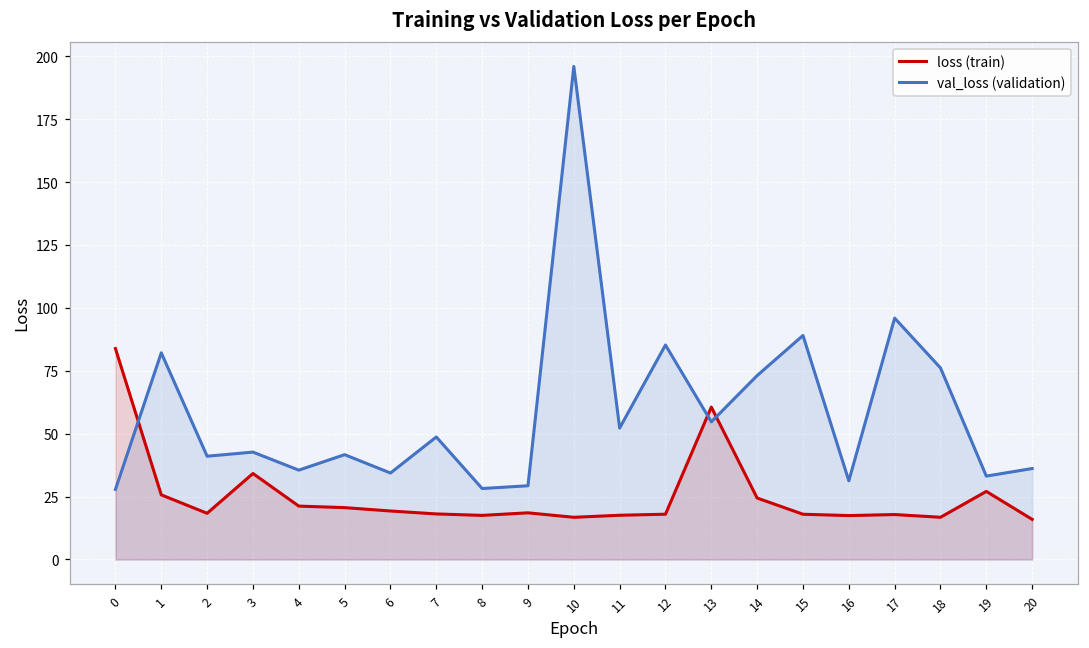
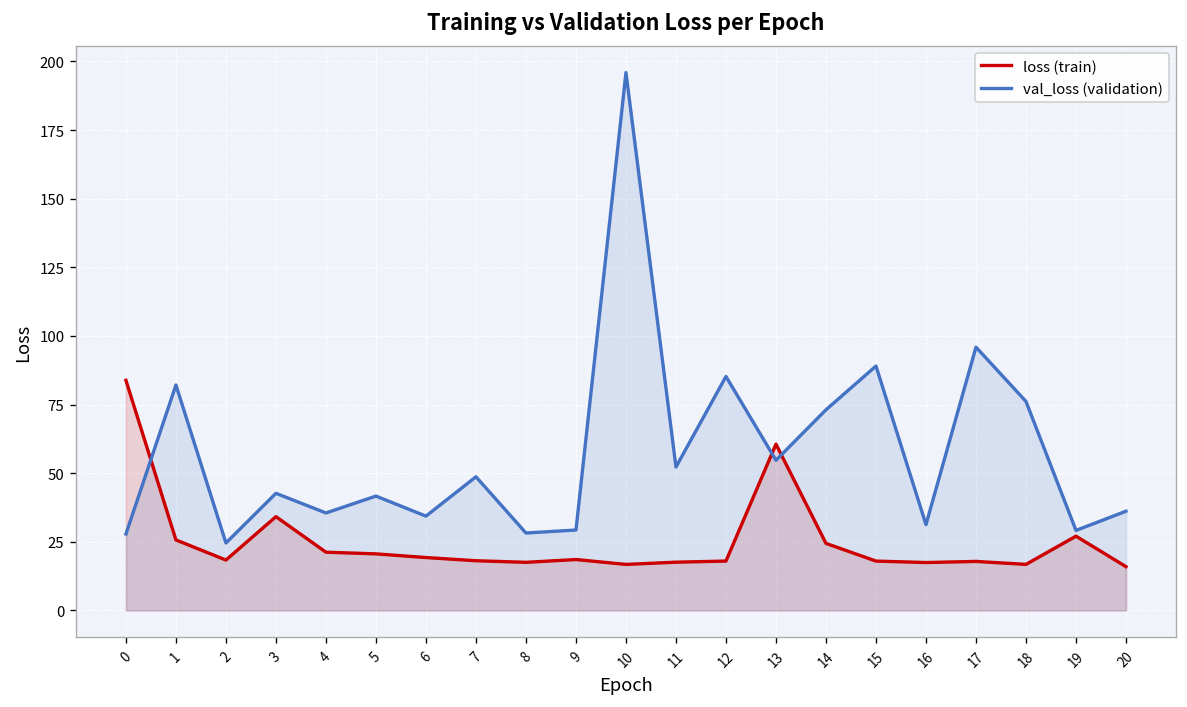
  {
    "loss (train)": {
      "0": 84,
      "1": 26,
      "2": 18,
      "3": 34,
      "4": 21,
      "5": 21,
      "6": 19,
      "7": 18,
      "8": 18,
      "9": 19,
      "10": 17,
      "11": 18,
      "12": 18,
      "13": 61,
      "14": 24,
      "15": 18,
      "16": 17,
      "17": 18,
      "18": 17,
      "19": 27,
      "20": 16
    },
    "val_loss (validation)": {
      "0": 28,
      "1": 82,
-     "2": 41,
+     "2": 25,
      "3": 43,
      "4": 35,
      "5": 42,
      "6": 34,
      "7": 49,
      "8": 28,
      "9": 29,
      "10": 196,
      "11": 52,
      "12": 85,
      "13": 55,
      "14": 73,
      "15": 89,
      "16": 31,
      "17": 96,
      "18": 76,
-     "19": 33,
+     "19": 29,
      "20": 36
    }
  }
